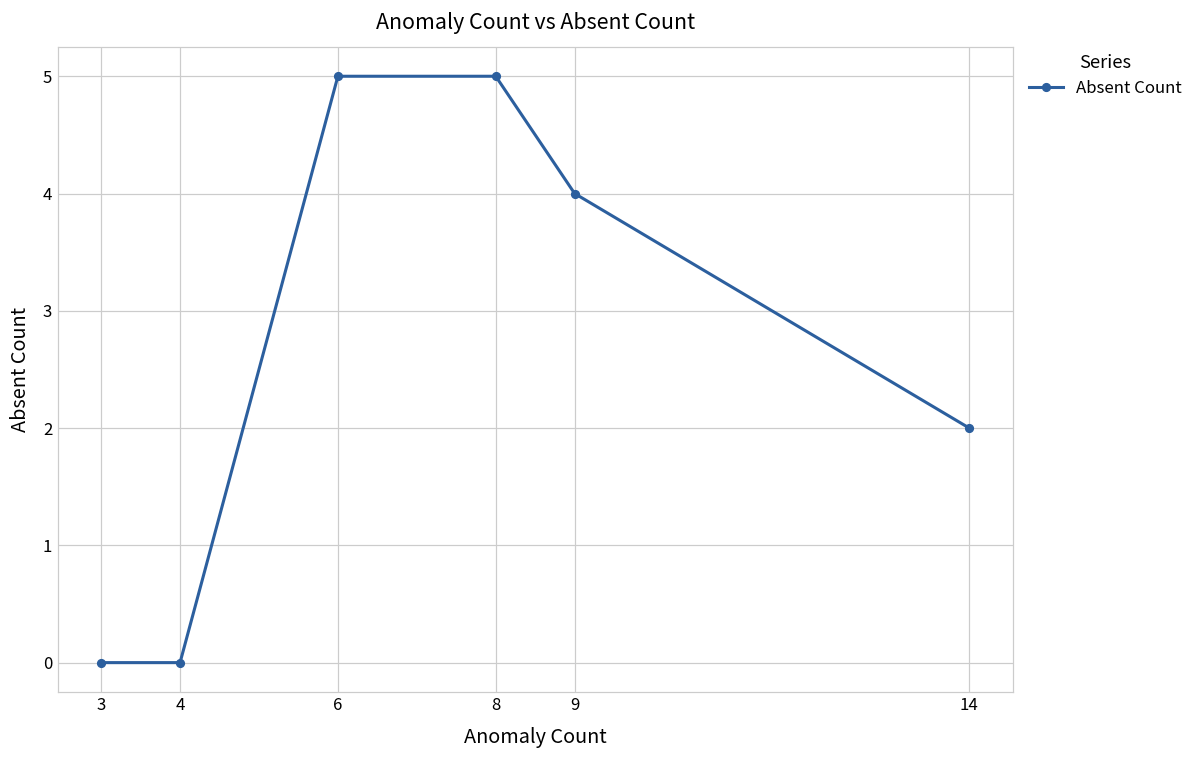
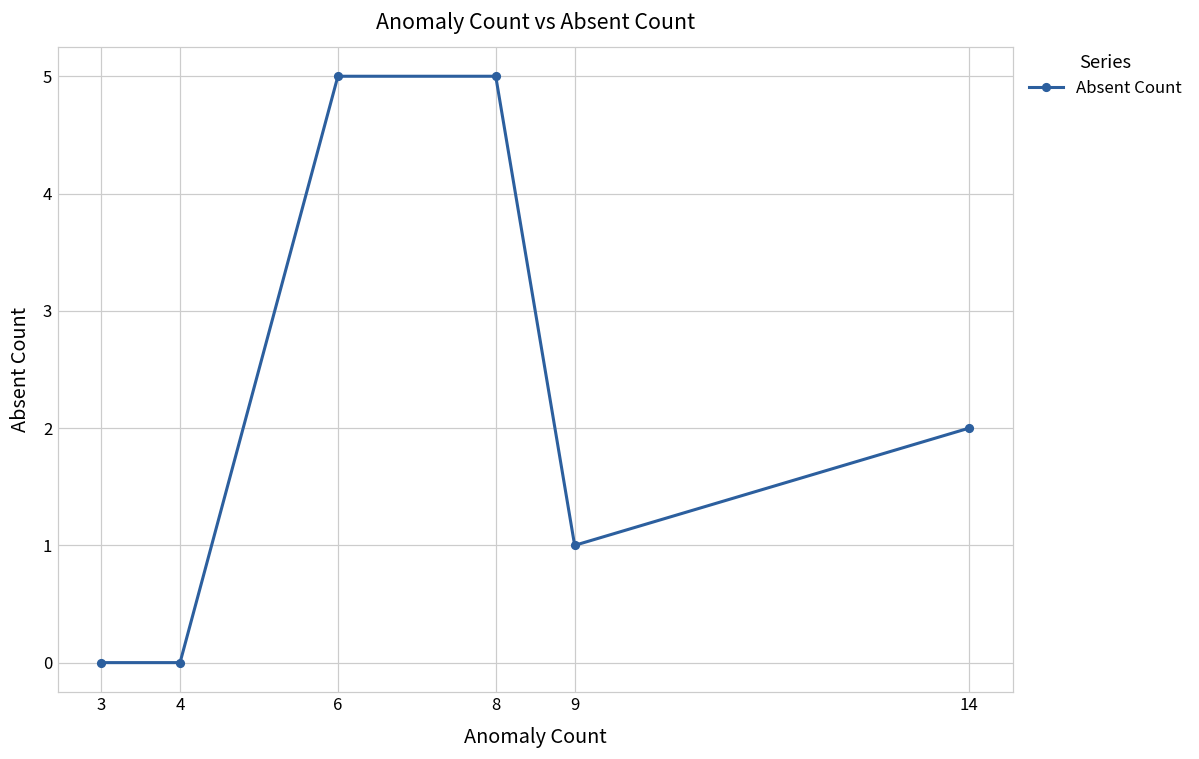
  {
    "3": 0,
    "4": 0,
    "6": 5,
    "8": 5,
-   "9": 4,
+   "9": 1,
    "14": 2
  }
